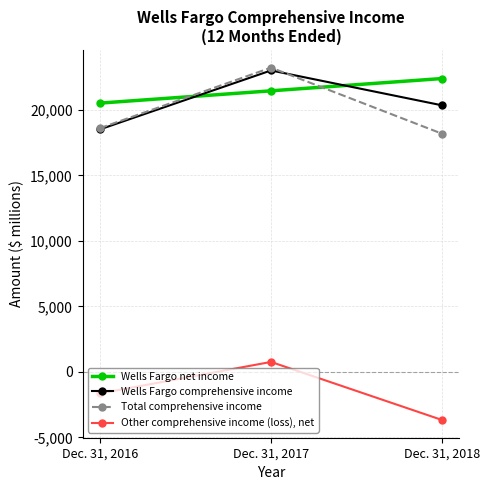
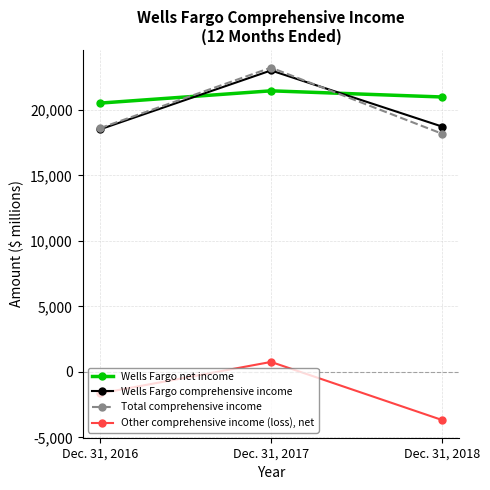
  {
    "Wells Fargo net income": {
      "Dec. 31, 2016": "20,500",
      "Dec. 31, 2017": "21,500",
-     "Dec. 31, 2018": "22,400"
+     "Dec. 31, 2018": "21,000"
    },
    "Wells Fargo comprehensive income": {
      "Dec. 31, 2017": "23,000",
-     "Dec. 31, 2018": "20,300"
+     "Dec. 31, 2018": "18,700"
    },
    "Total comprehensive income": {
      "Dec. 31, 2017": "23,200",
      "Dec. 31, 2018": "18,200"
    },
    "Other comprehensive income (loss), net": {
      "Dec. 31, 2017": "800",
      "Dec. 31, 2018": "-3,700"
    }
  }
